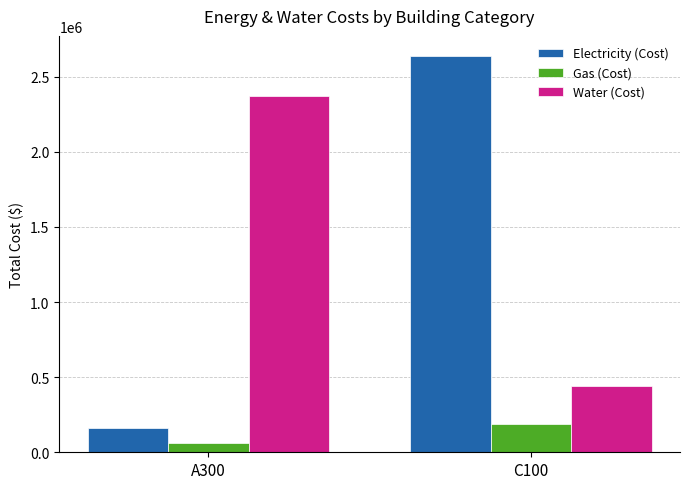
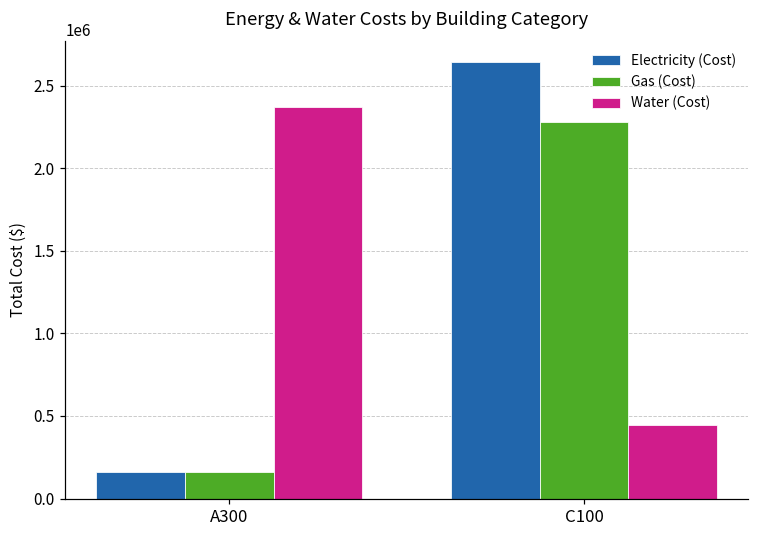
  {
    "Electricity (Cost)": {
      "A300": 160000,
      "C100": 2640000
    },
    "Gas (Cost)": {
-     "A300": 60000,
-     "C100": 190000
+     "A300": 160000,
+     "C100": 2280000
    },
    "Water (Cost)": {
      "A300": 2370000,
      "C100": 440000
    }
  }
